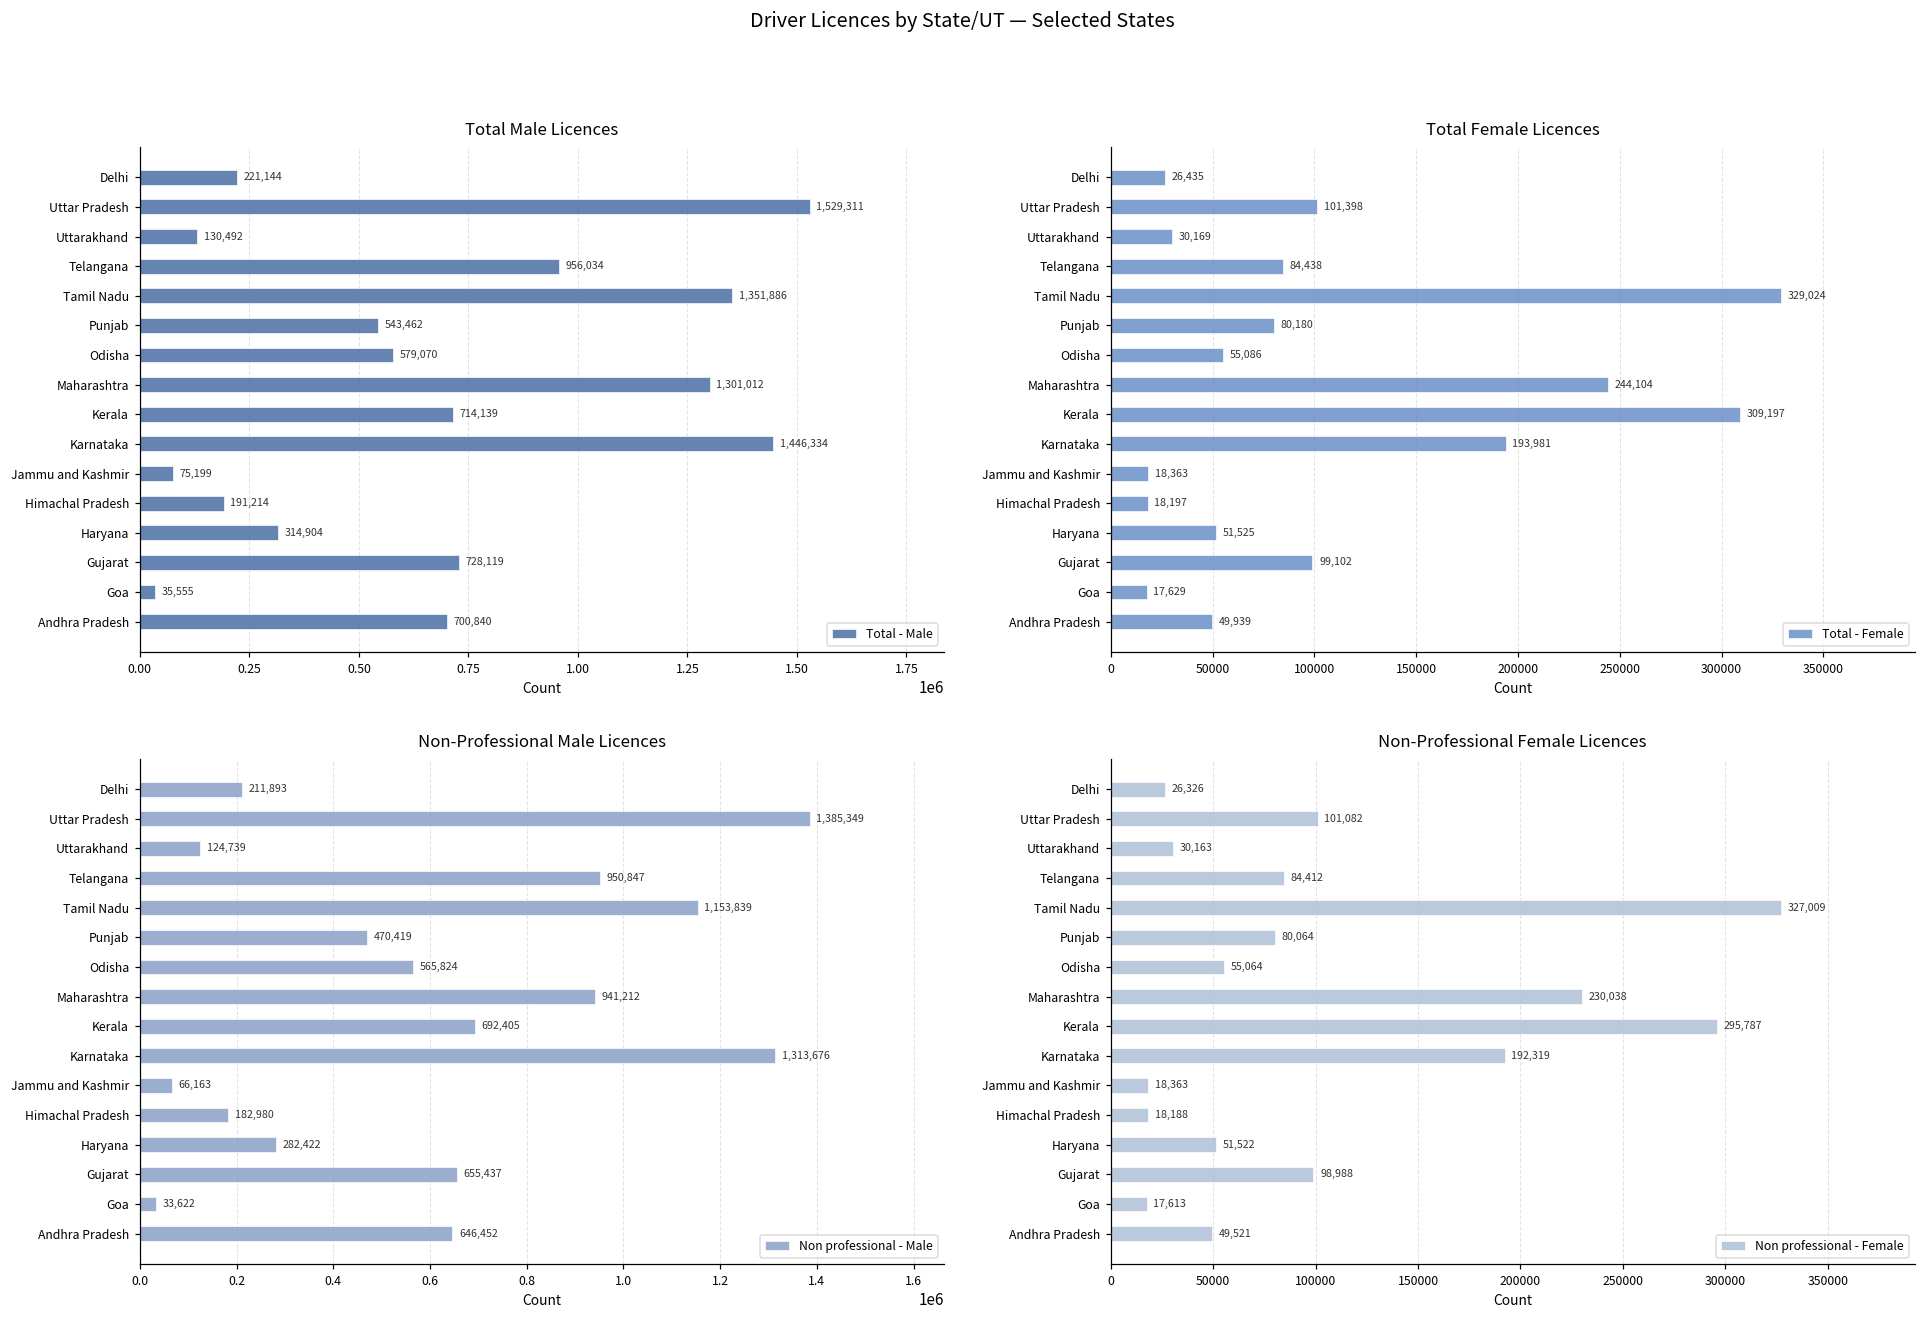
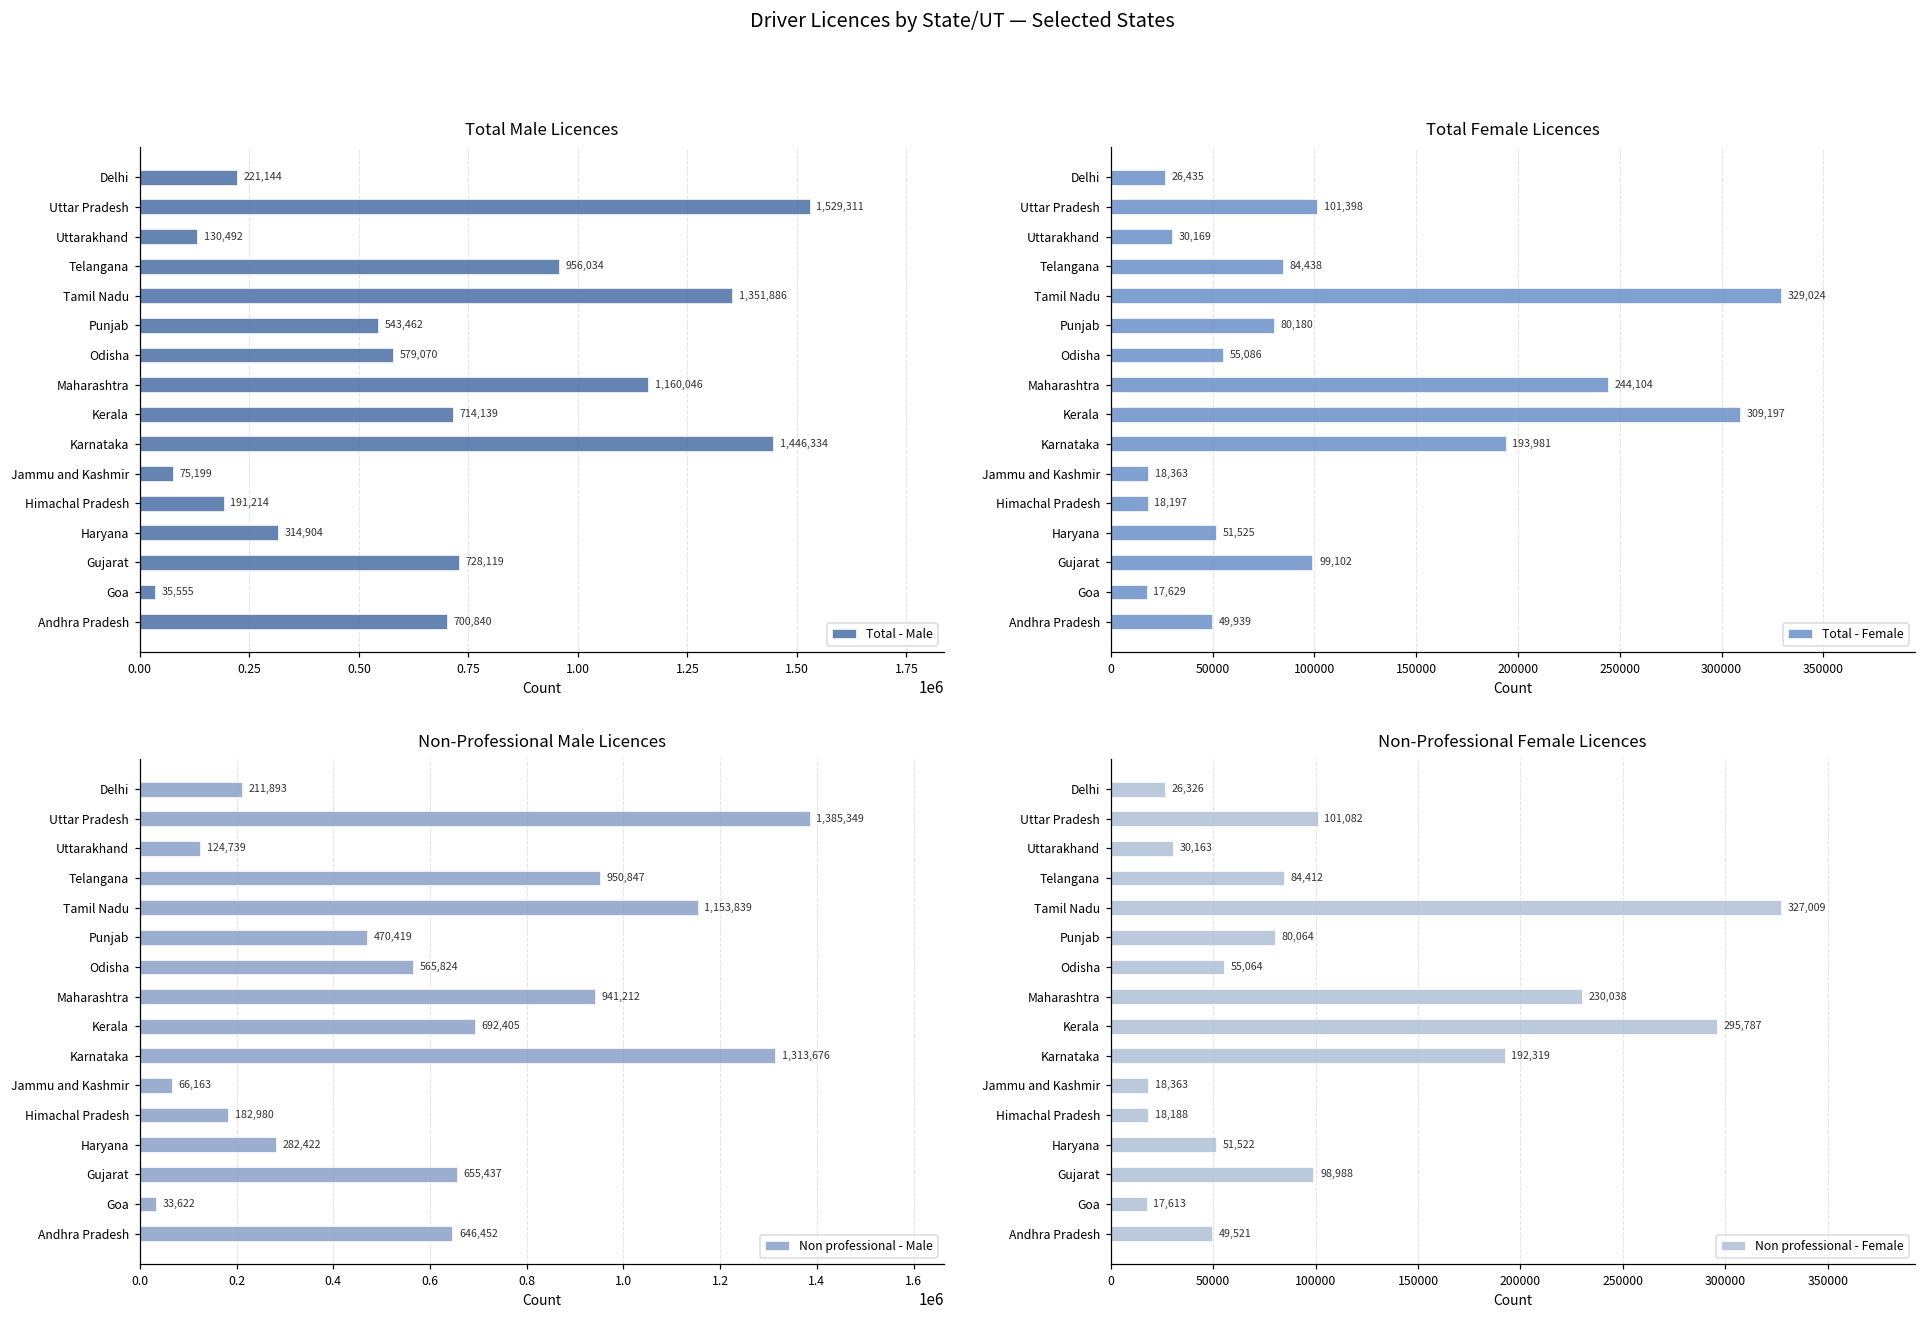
  {
    "Total Male Licences": {
      "Delhi": "221,144",
      "Uttar Pradesh": "1,529,311",
      "Uttarakhand": "130,492",
      "Telangana": "956,034",
      "Tamil Nadu": "1,351,886",
      "Punjab": "543,462",
      "Odisha": "579,070",
-     "Maharashtra": "1,301,012",
+     "Maharashtra": "1,160,046",
      "Kerala": "714,139",
      "Karnataka": "1,446,334",
      "Jammu and Kashmir": "75,199",
      "Himachal Pradesh": "191,214",
      "Haryana": "314,904",
      "Gujarat": "728,119",
      "Goa": "35,555",
      "Andhra Pradesh": "700,840"
    },
    "Total Female Licences": {
      "Delhi": "26,435",
      "Uttar Pradesh": "101,398",
      "Uttarakhand": "30,169",
      "Telangana": "84,438",
      "Tamil Nadu": "329,024",
      "Punjab": "80,180",
      "Odisha": "55,086",
      "Maharashtra": "244,104",
      "Kerala": "309,197",
      "Karnataka": "193,981",
      "Jammu and Kashmir": "18,363",
      "Himachal Pradesh": "18,197",
      "Haryana": "51,525",
      "Gujarat": "99,102",
      "Goa": "17,629",
      "Andhra Pradesh": "49,939"
    },
    "Non-Professional Male Licences": {
      "Delhi": "211,893",
      "Uttar Pradesh": "1,385,349",
      "Uttarakhand": "124,739",
      "Telangana": "950,847",
      "Tamil Nadu": "1,153,839",
      "Punjab": "470,419",
      "Odisha": "565,824",
      "Maharashtra": "941,212",
      "Kerala": "692,405",
      "Karnataka": "1,313,676",
      "Jammu and Kashmir": "66,163",
      "Himachal Pradesh": "182,980",
      "Haryana": "282,422",
      "Gujarat": "655,437",
      "Goa": "33,622",
      "Andhra Pradesh": "646,452"
    },
    "Non-Professional Female Licences": {
      "Delhi": "26,326",
      "Uttar Pradesh": "101,082",
      "Uttarakhand": "30,163",
      "Telangana": "84,412",
      "Tamil Nadu": "327,009",
      "Punjab": "80,064",
      "Odisha": "55,064",
      "Maharashtra": "230,038",
      "Kerala": "295,787",
      "Karnataka": "192,319",
      "Jammu and Kashmir": "18,363",
      "Himachal Pradesh": "18,188",
      "Haryana": "51,522",
      "Gujarat": "98,988",
      "Goa": "17,613",
      "Andhra Pradesh": "49,521"
    }
  }
